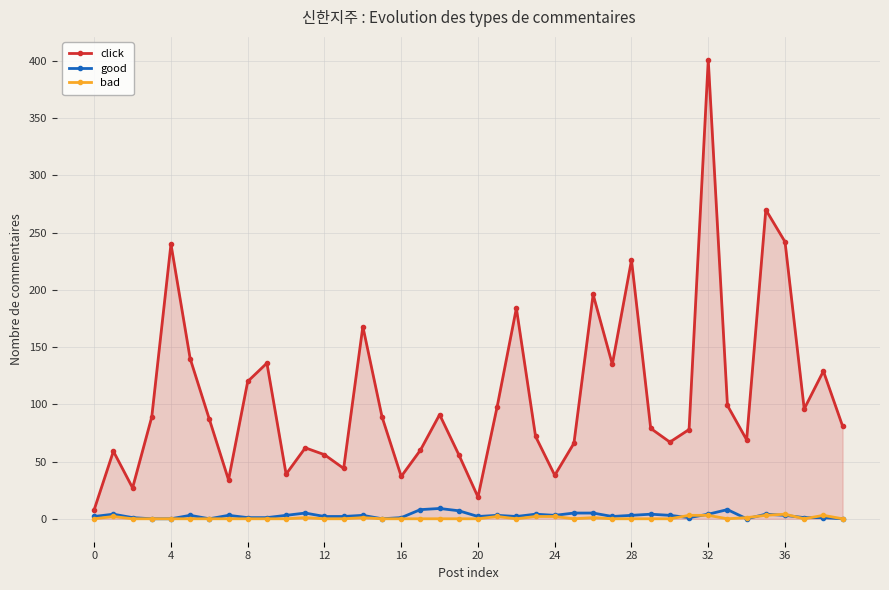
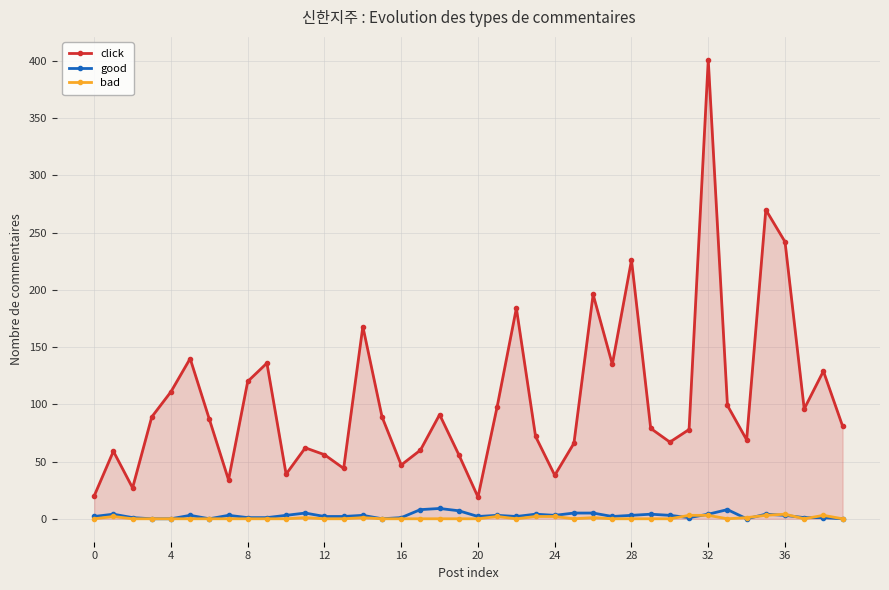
  {
    "click": {
-     "0": 8,
-     "4": 240,
+     "0": 20,
+     "4": 111,
      "8": 120,
      "12": 56,
-     "16": 37,
+     "16": 47,
      "20": 19,
      "24": 38,
      "28": 226,
      "32": 401,
      "36": 242
    },
    "good": {
      "28": 3
    },
    "bad": {
      "28": 0
    }
  }
